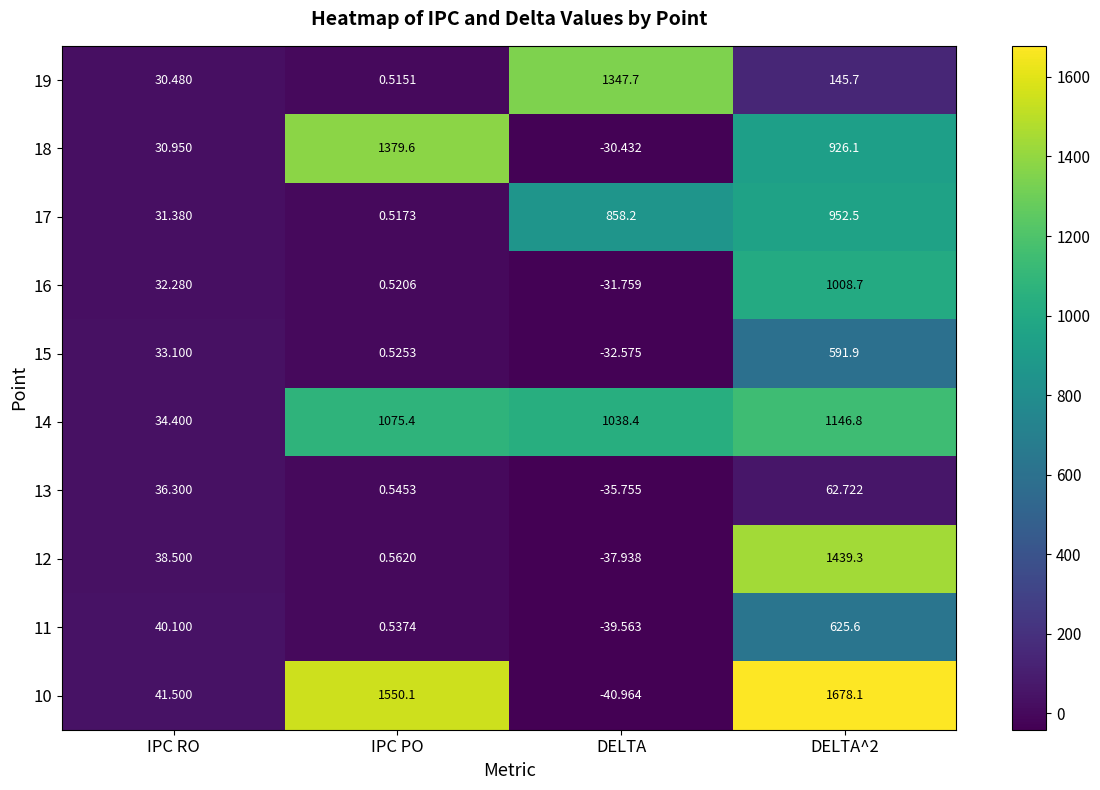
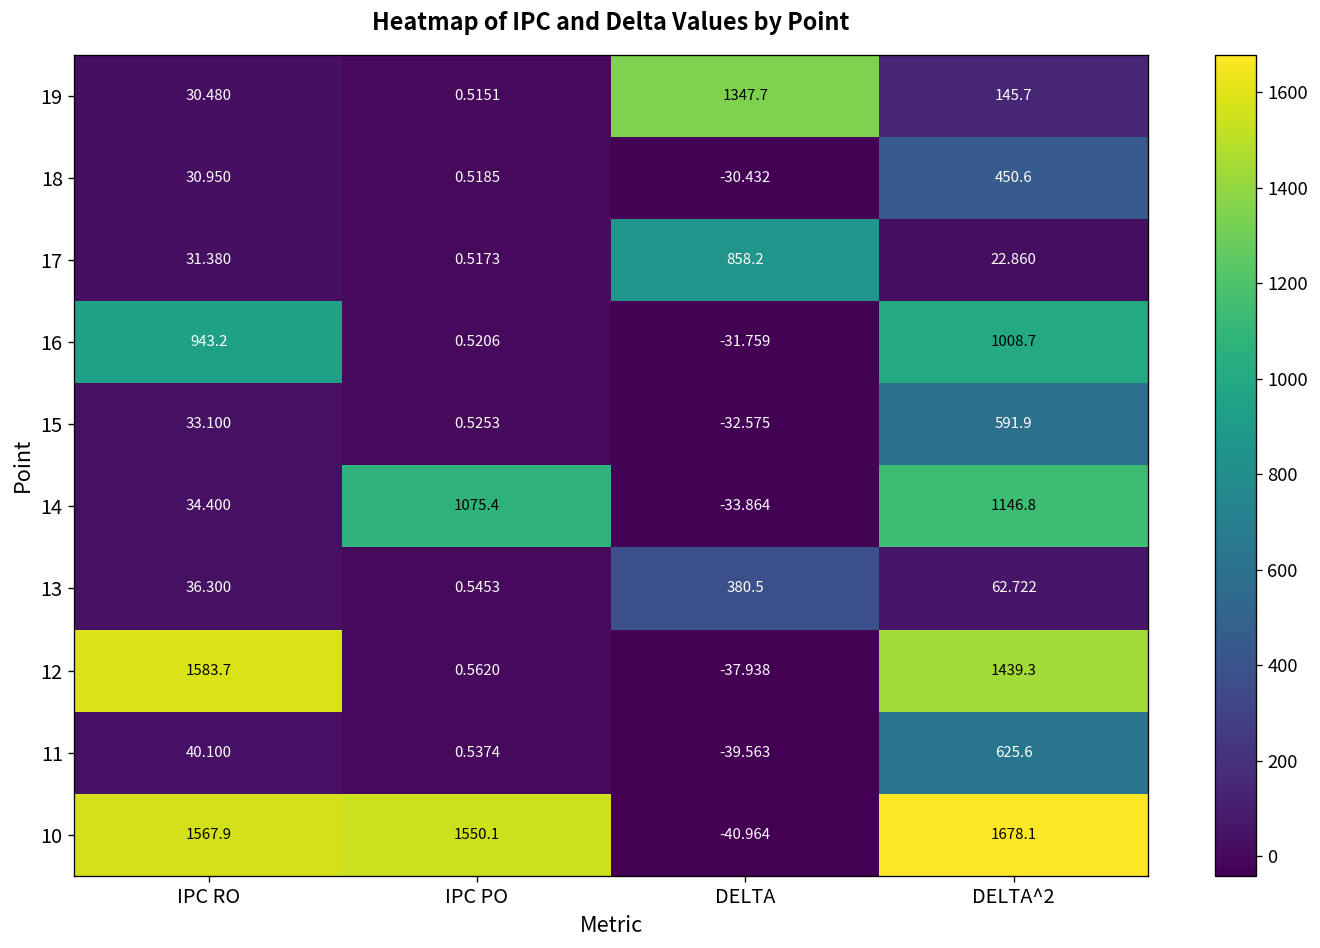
  {
    "19": {
      "IPC RO": 30.480,
      "IPC PO": 0.5151,
      "DELTA": 1347.7,
      "DELTA^2": 145.7
    },
    "18": {
      "IPC RO": 30.950,
-     "IPC PO": 1379.6,
+     "IPC PO": 0.5185,
      "DELTA": -30.432,
-     "DELTA^2": 926.1
+     "DELTA^2": 450.6
    },
    "17": {
      "IPC RO": 31.380,
      "IPC PO": 0.5173,
      "DELTA": 858.2,
-     "DELTA^2": 952.5
+     "DELTA^2": 22.860
    },
    "16": {
-     "IPC RO": 32.280,
+     "IPC RO": 943.2,
      "IPC PO": 0.5206,
      "DELTA": -31.759,
      "DELTA^2": 1008.7
    },
    "15": {
      "IPC RO": 33.100,
      "IPC PO": 0.5253,
      "DELTA": -32.575,
      "DELTA^2": 591.9
    },
    "14": {
      "IPC RO": 34.400,
      "IPC PO": 1075.4,
-     "DELTA": 1038.4,
+     "DELTA": -33.864,
      "DELTA^2": 1146.8
    },
    "13": {
      "IPC RO": 36.300,
      "IPC PO": 0.5453,
-     "DELTA": -35.755,
+     "DELTA": 380.5,
      "DELTA^2": 62.722
    },
    "12": {
-     "IPC RO": 38.500,
+     "IPC RO": 1583.7,
      "IPC PO": 0.5620,
      "DELTA": -37.938,
      "DELTA^2": 1439.3
    },
    "11": {
      "IPC RO": 40.100,
      "IPC PO": 0.5374,
      "DELTA": -39.563,
      "DELTA^2": 625.6
    },
    "10": {
-     "IPC RO": 41.500,
+     "IPC RO": 1567.9,
      "IPC PO": 1550.1,
      "DELTA": -40.964,
      "DELTA^2": 1678.1
    }
  }
